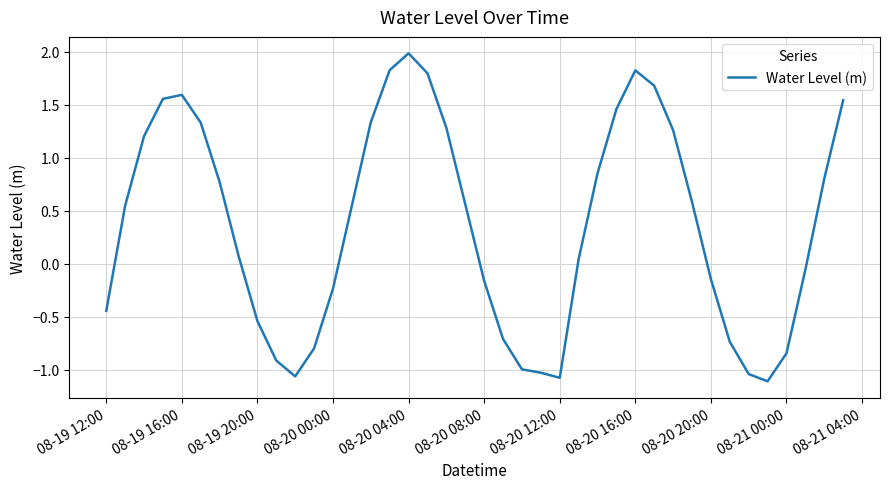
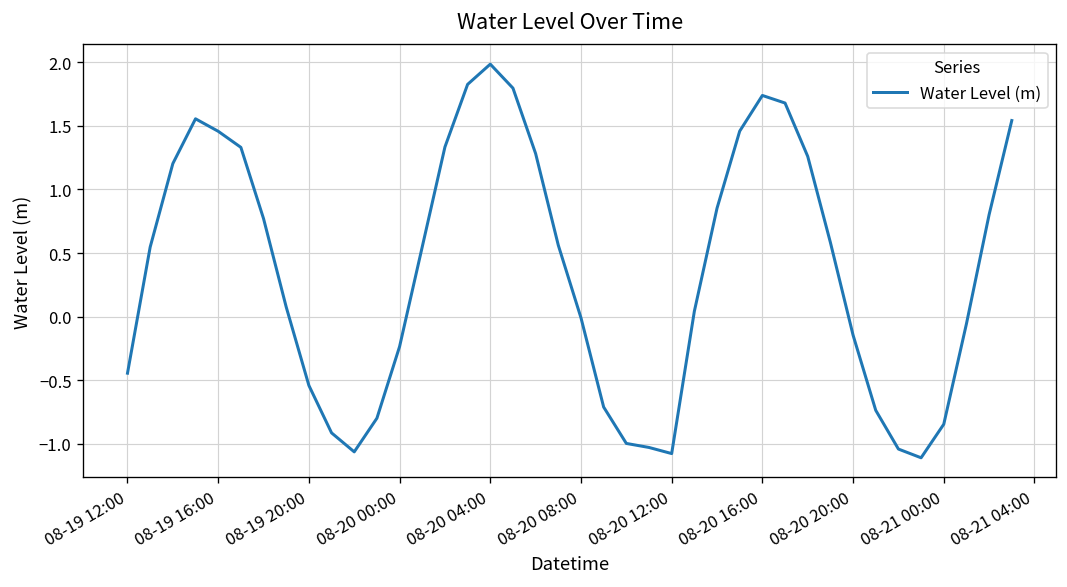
  {
    "08-19 12:00": -0.44,
-   "08-19 16:00": 1.59,
+   "08-19 16:00": 1.46,
    "08-19 20:00": -0.54,
    "08-20 00:00": -0.23,
    "08-20 04:00": 1.98,
-   "08-20 08:00": -0.16,
+   "08-20 08:00": -0.01,
    "08-20 12:00": -1.08,
-   "08-20 16:00": 1.82,
+   "08-20 16:00": 1.74,
    "08-20 20:00": -0.14,
    "08-21 00:00": -0.84
  }
